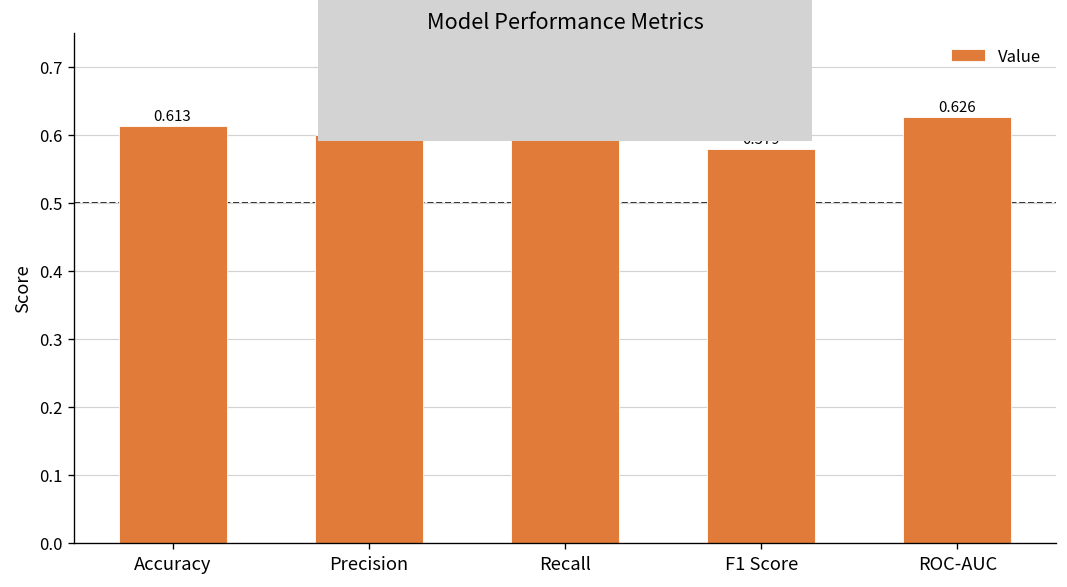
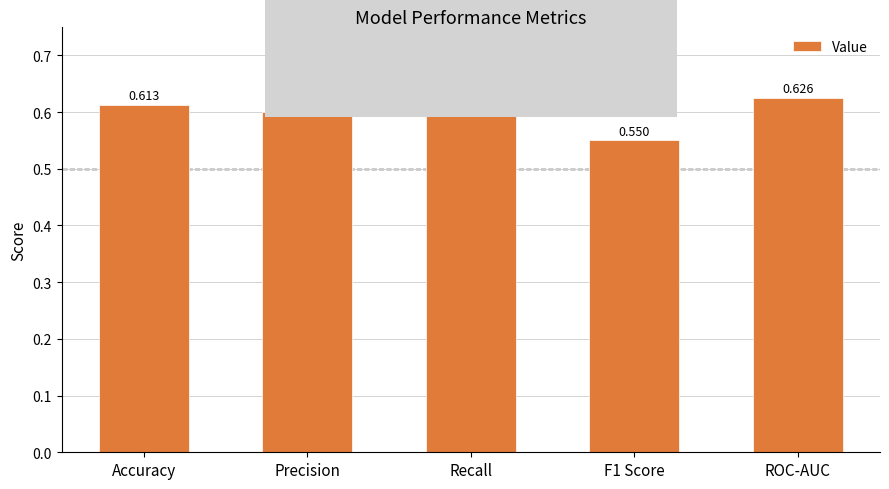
  {
    "Accuracy": 0.613,
-   "F1 Score": 0.579,
+   "F1 Score": 0.550,
    "ROC-AUC": 0.626
  }
